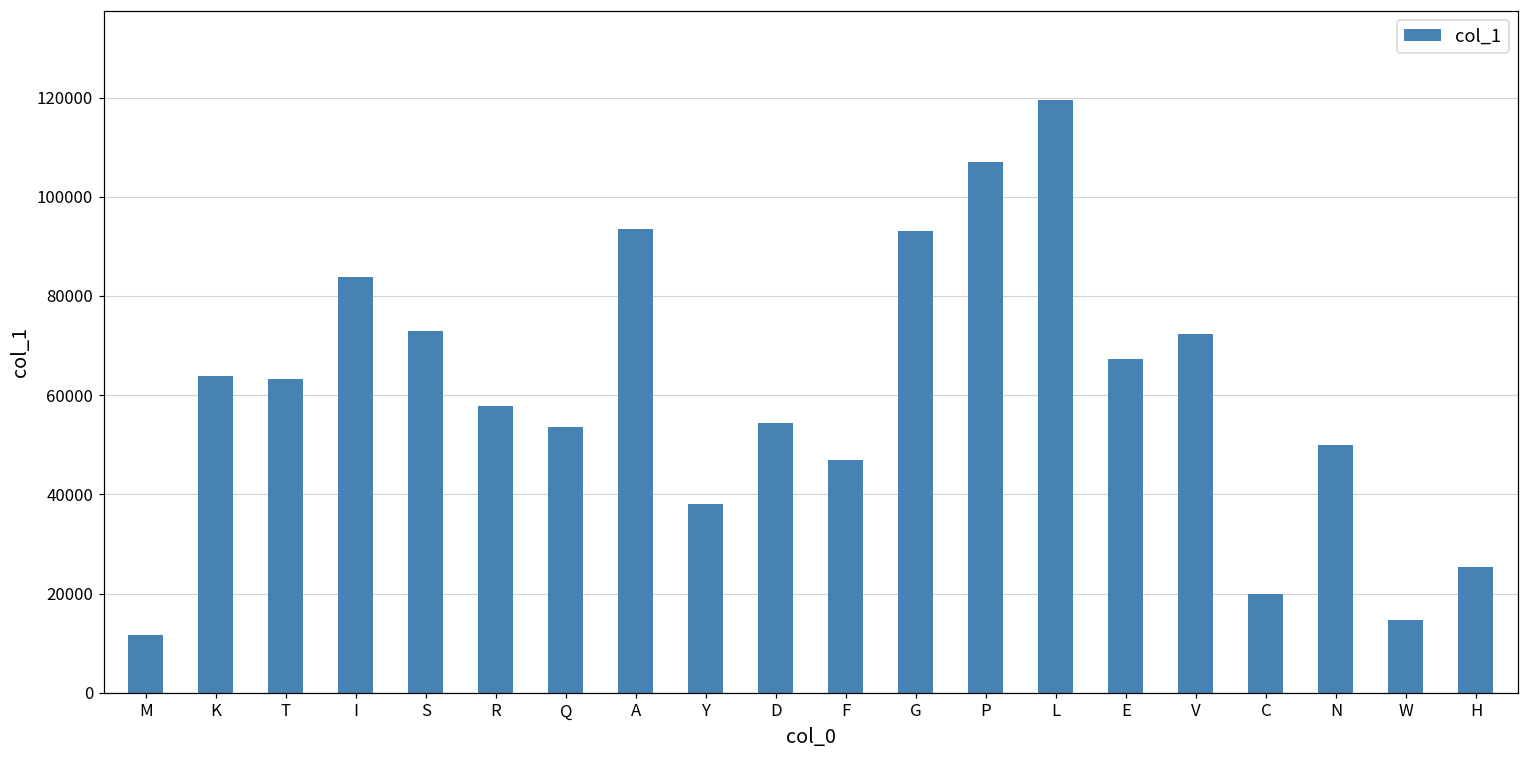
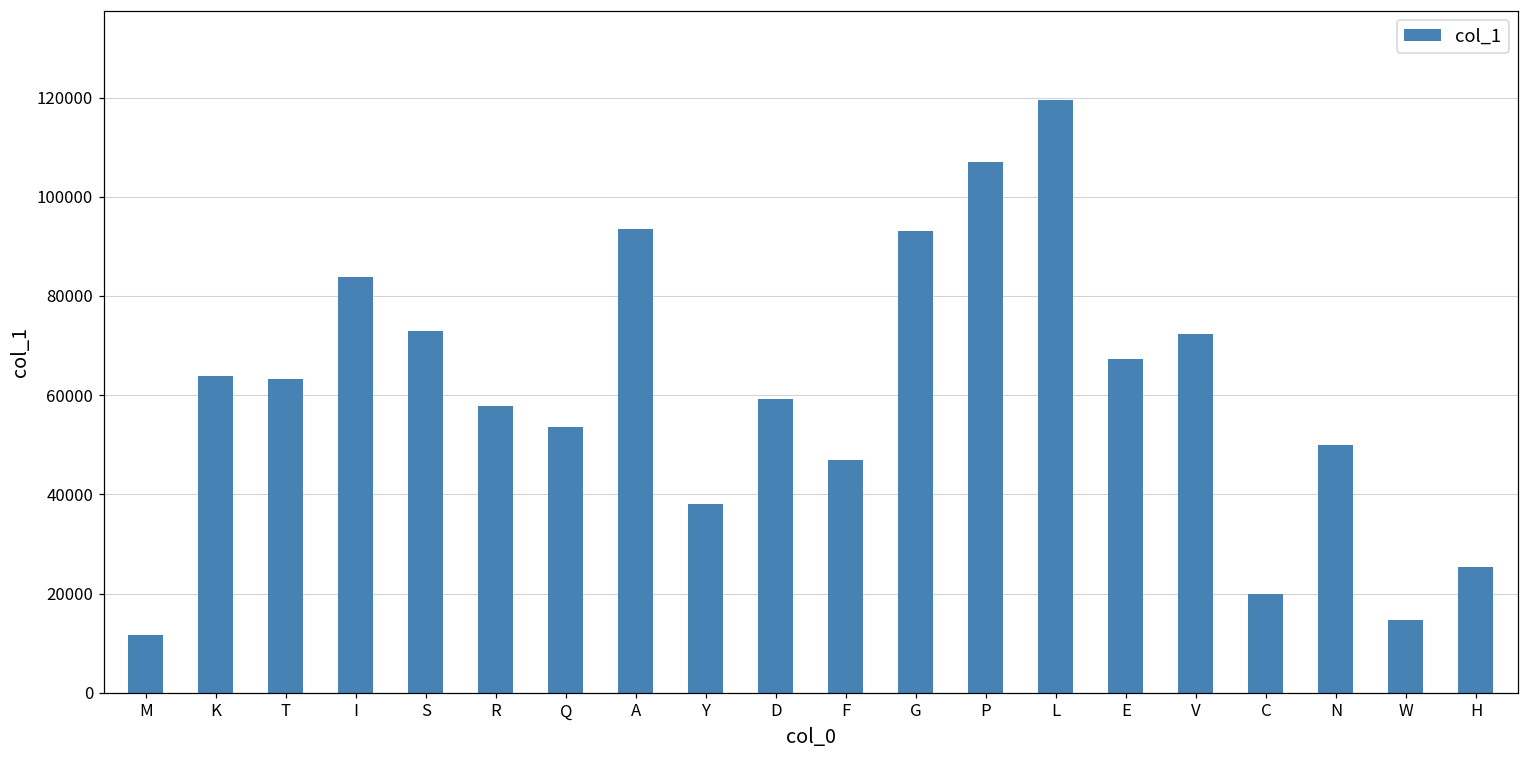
  {
    "M": 12000,
    "K": 64000,
    "T": 63000,
    "I": 84000,
    "S": 73000,
    "R": 58000,
    "Q": 54000,
    "A": 93000,
    "Y": 38000,
-   "D": 54000,
+   "D": 59000,
    "F": 47000,
    "G": 93000,
    "P": 107000,
    "L": 120000,
    "E": 67000,
    "V": 72000,
    "C": 20000,
    "N": 50000,
    "W": 15000,
    "H": 25000
  }
